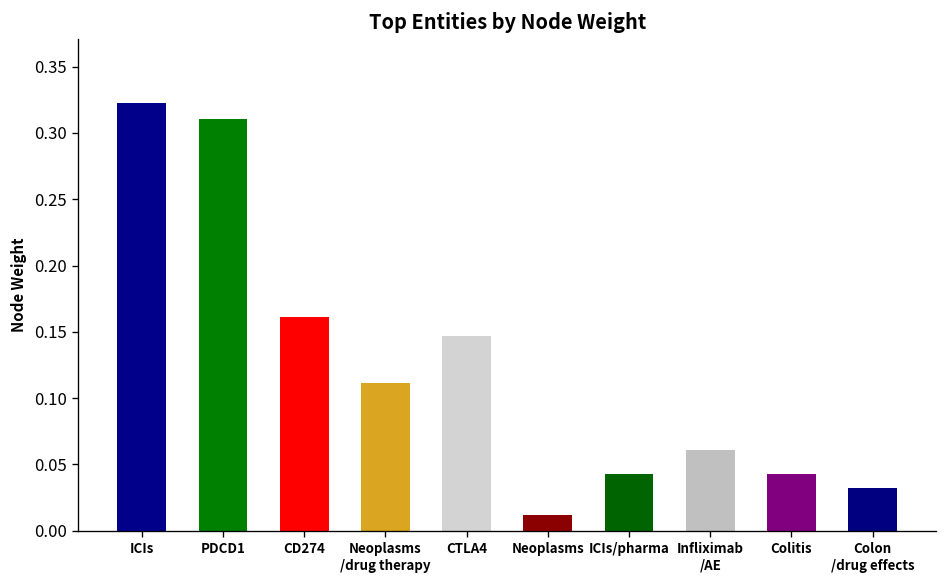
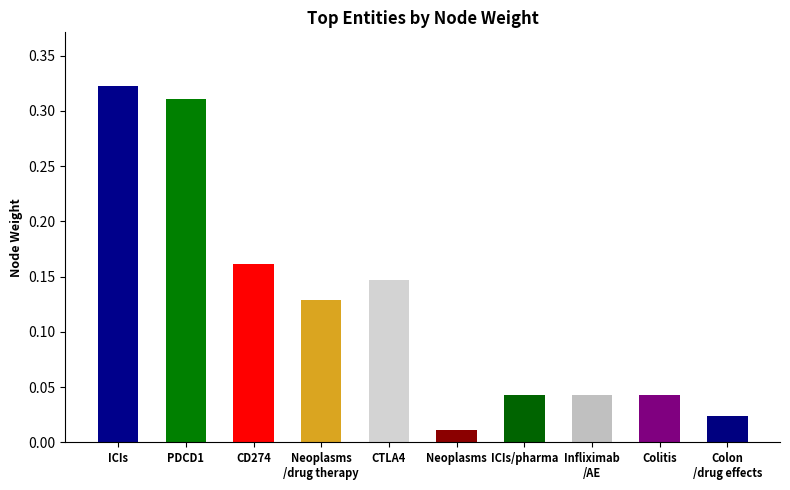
  {
    "ICIs": 0.323,
    "PDCD1": 0.311,
    "CD274": 0.161,
-   "Neoplasms /drug therapy": 0.112,
+   "Neoplasms /drug therapy": 0.129,
    "CTLA4": 0.147,
    "Neoplasms": 0.012,
    "ICIs/pharma": 0.043,
-   "Infliximab /AE": 0.061,
+   "Infliximab /AE": 0.043,
    "Colitis": 0.043,
-   "Colon /drug effects": 0.032
+   "Colon /drug effects": 0.024
  }
